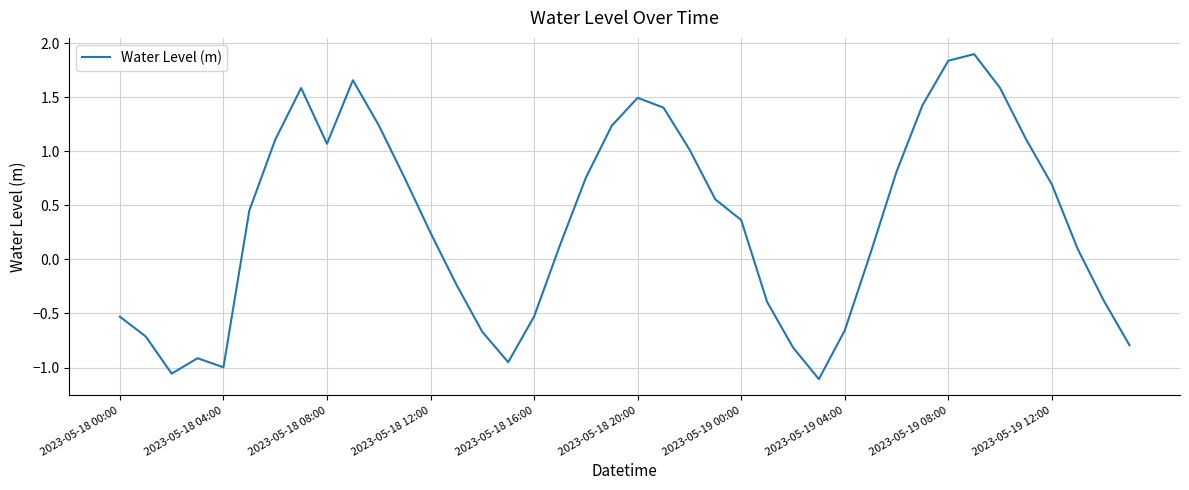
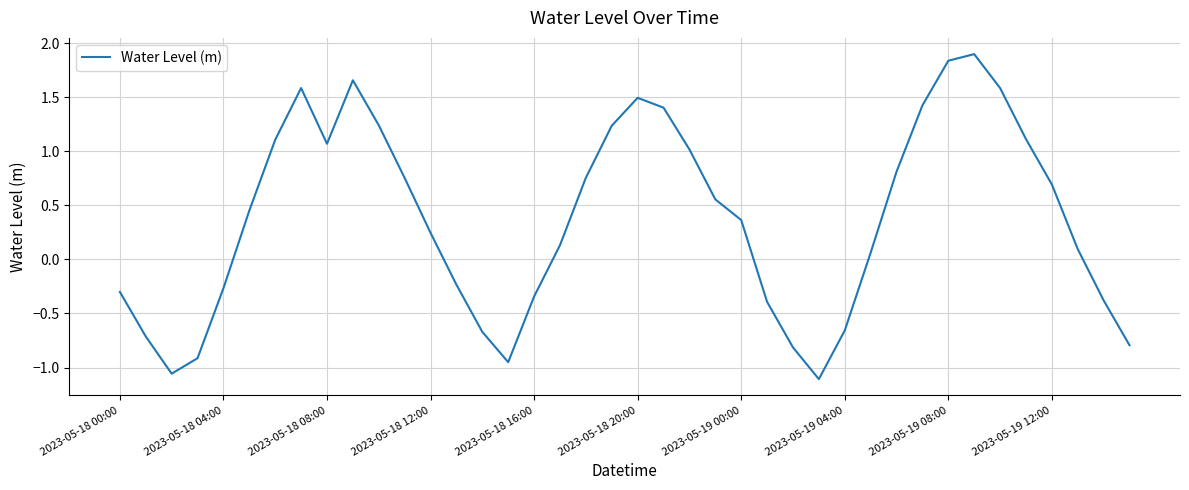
  {
-   "2023-05-18 00:00": -0.53,
-   "2023-05-18 04:00": -1.00,
+   "2023-05-18 00:00": -0.30,
+   "2023-05-18 04:00": -0.27,
    "2023-05-18 08:00": 1.07,
    "2023-05-18 12:00": 0.25,
-   "2023-05-18 16:00": -0.53,
+   "2023-05-18 16:00": -0.34,
    "2023-05-18 20:00": 1.50,
    "2023-05-19 00:00": 0.36,
    "2023-05-19 04:00": -0.66,
    "2023-05-19 08:00": 1.84,
    "2023-05-19 12:00": 0.69
  }
